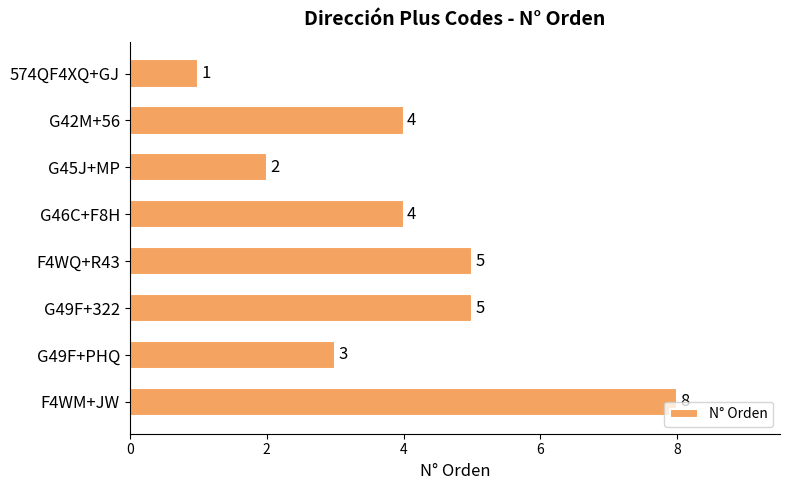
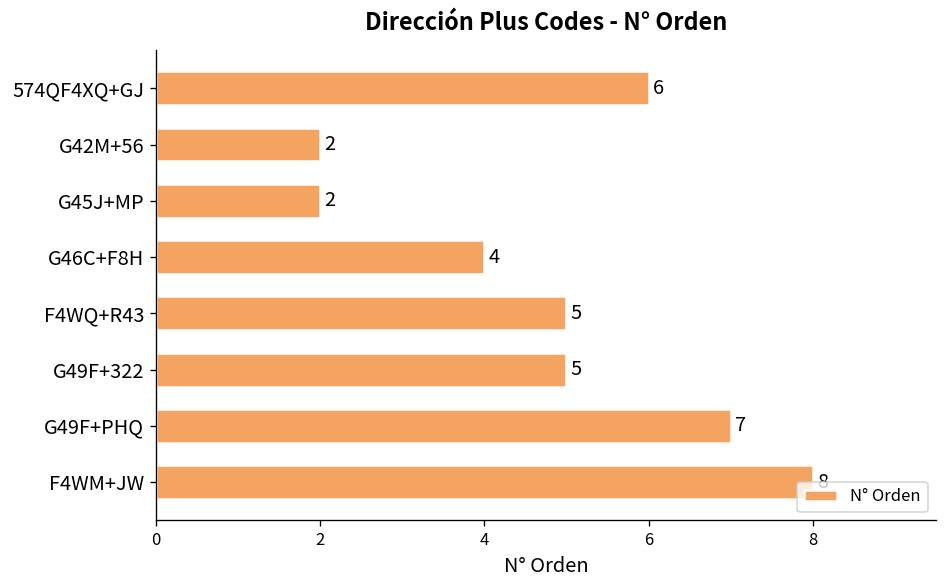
  {
-   "574QF4XQ+GJ": 1,
-   "G42M+56": 4,
+   "574QF4XQ+GJ": 6,
+   "G42M+56": 2,
    "G45J+MP": 2,
    "G46C+F8H": 4,
    "F4WQ+R43": 5,
    "G49F+322": 5,
-   "G49F+PHQ": 3
+   "G49F+PHQ": 7
  }
